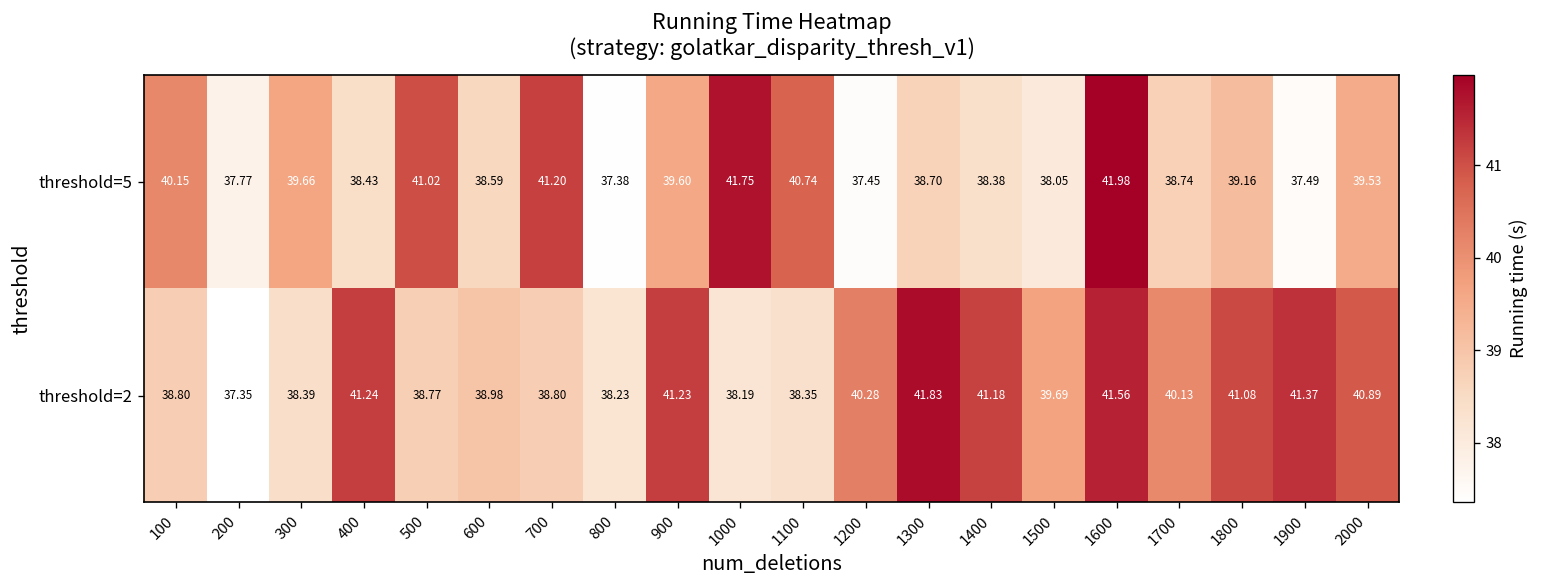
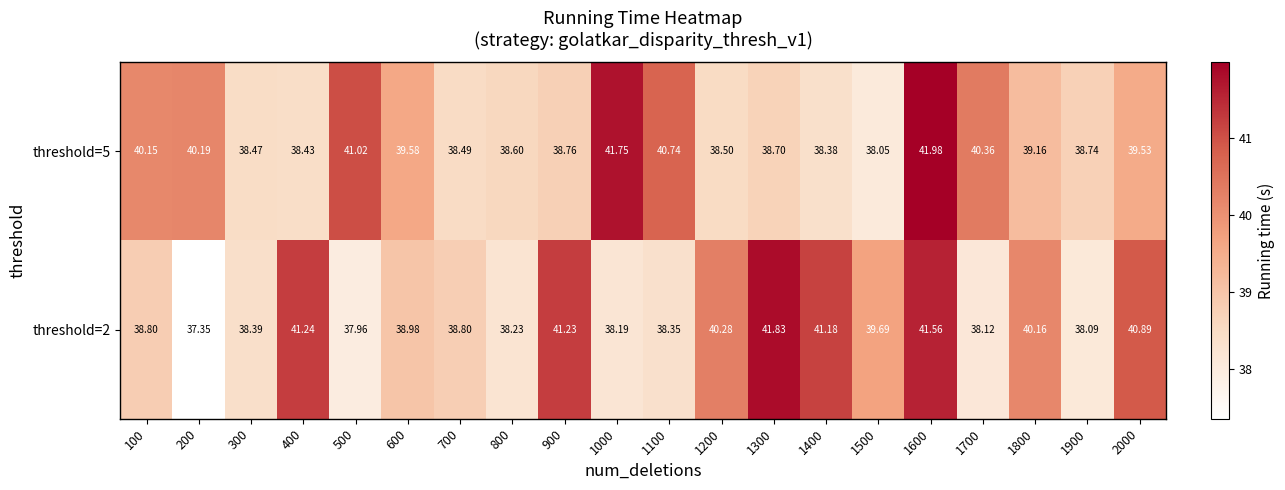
  {
    "threshold=5": {
      "100": 40.15,
-     "200": 37.77,
-     "300": 39.66,
+     "200": 40.19,
+     "300": 38.47,
      "400": 38.43,
      "500": 41.02,
-     "600": 38.59,
-     "700": 41.20,
-     "800": 37.38,
-     "900": 39.60,
+     "600": 39.58,
+     "700": 38.49,
+     "800": 38.60,
+     "900": 38.76,
      "1000": 41.75,
      "1100": 40.74,
-     "1200": 37.45,
+     "1200": 38.50,
      "1300": 38.70,
      "1400": 38.38,
      "1500": 38.05,
      "1600": 41.98,
-     "1700": 38.74,
+     "1700": 40.36,
      "1800": 39.16,
-     "1900": 37.49,
+     "1900": 38.74,
      "2000": 39.53
    },
    "threshold=2": {
      "100": 38.80,
      "200": 37.35,
      "300": 38.39,
      "400": 41.24,
-     "500": 38.77,
+     "500": 37.96,
      "600": 38.98,
      "700": 38.80,
      "800": 38.23,
      "900": 41.23,
      "1000": 38.19,
      "1100": 38.35,
      "1200": 40.28,
      "1300": 41.83,
      "1400": 41.18,
      "1500": 39.69,
      "1600": 41.56,
-     "1700": 40.13,
-     "1800": 41.08,
-     "1900": 41.37,
+     "1700": 38.12,
+     "1800": 40.16,
+     "1900": 38.09,
      "2000": 40.89
    }
  }
